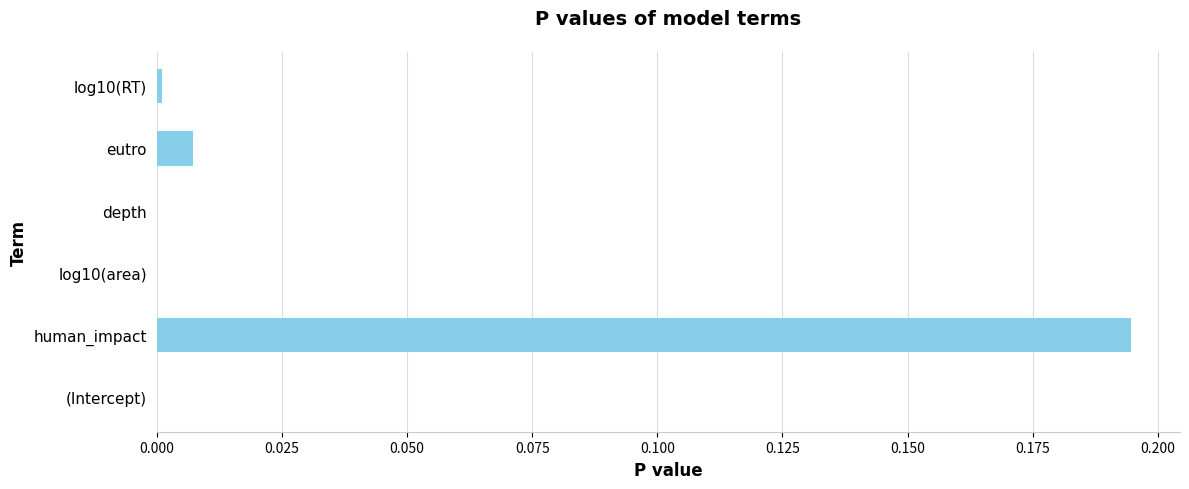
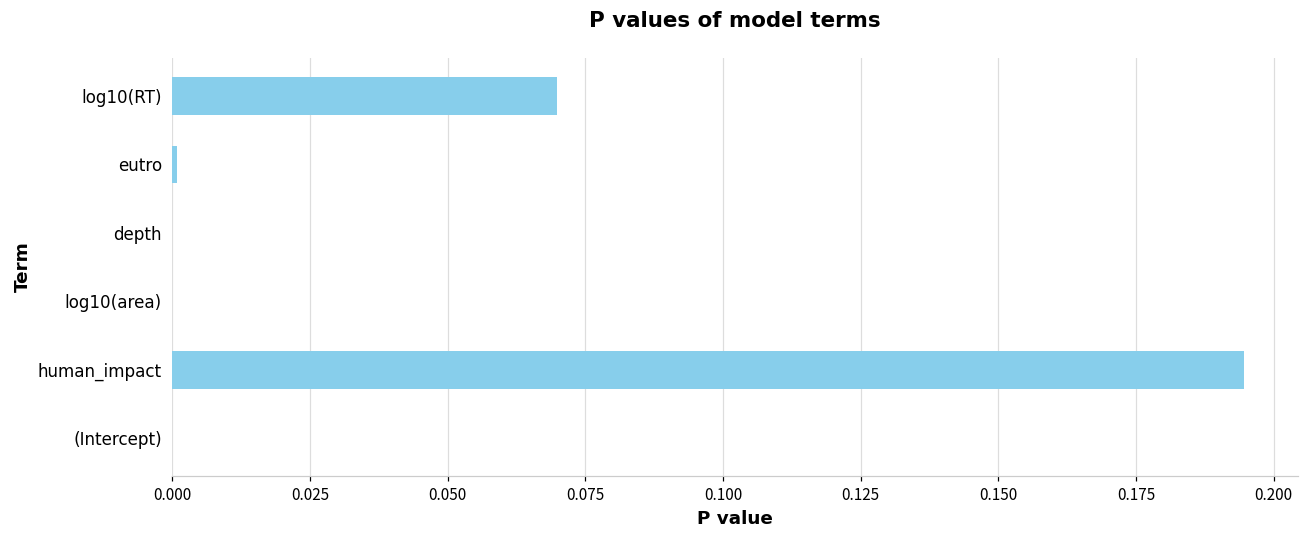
  {
-   "log10(RT)": 0.001,
-   "eutro": 0.007,
+   "log10(RT)": 0.070,
+   "eutro": 0.001,
    "human_impact": 0.195
  }
